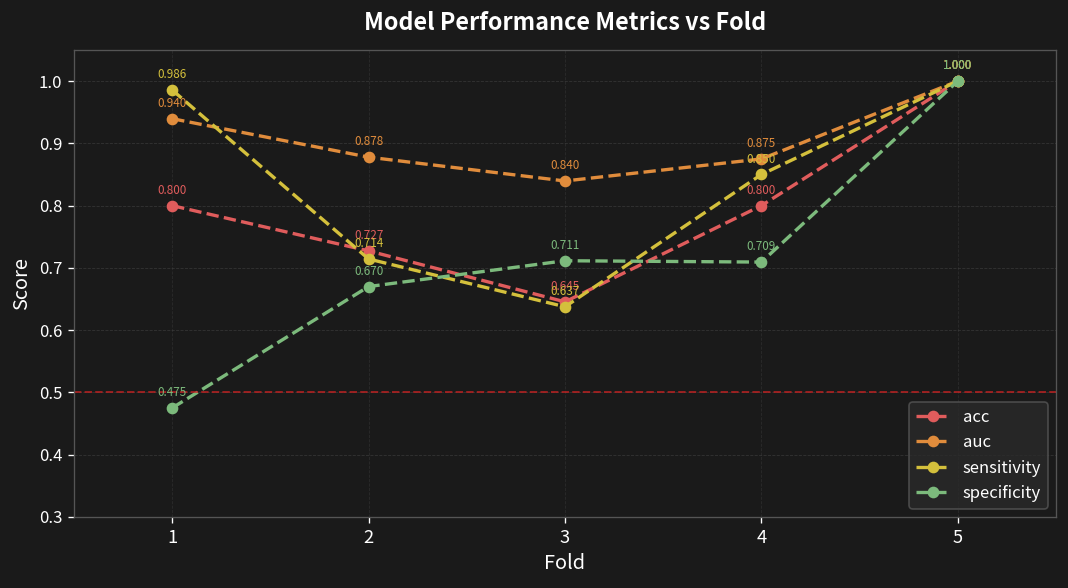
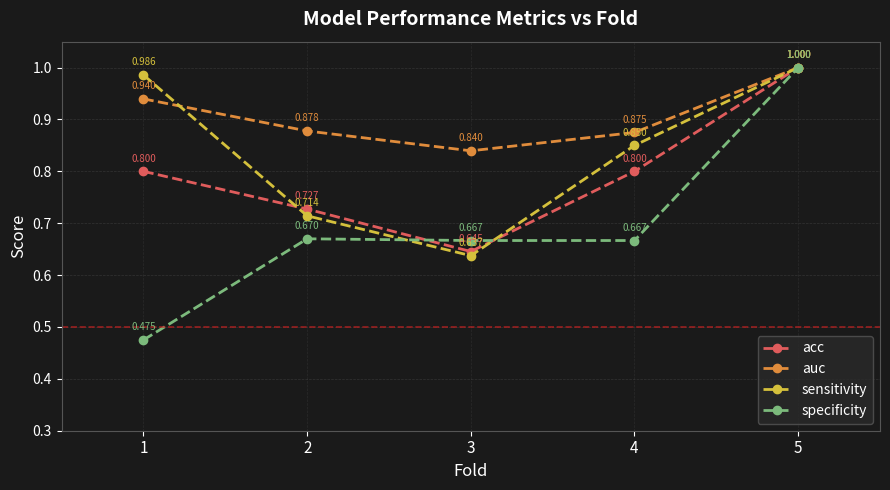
  {
    "specificity": {
      "1": 0.475,
      "2": 0.670,
-     "3": 0.711,
-     "4": 0.709
+     "3": 0.667,
+     "4": 0.667
    }
  }
